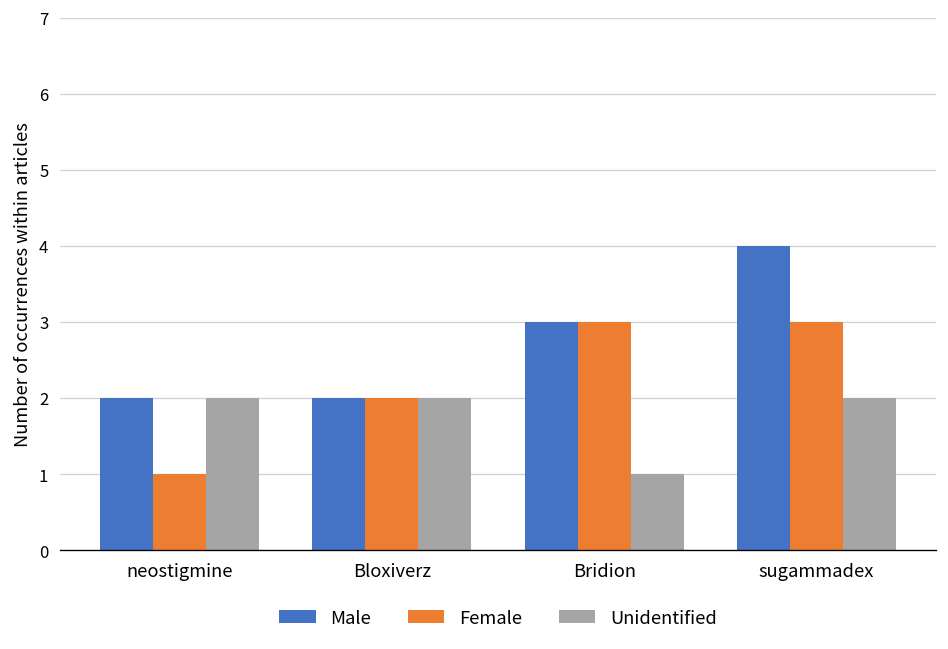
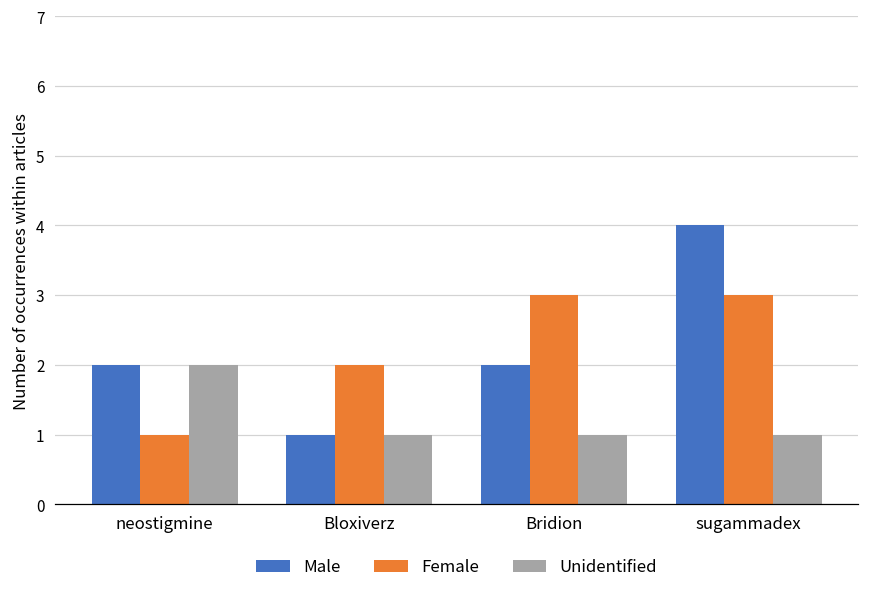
  {
    "Male": {
      "neostigmine": 2,
-     "Bloxiverz": 2,
-     "Bridion": 3,
+     "Bloxiverz": 1,
+     "Bridion": 2,
      "sugammadex": 4
    },
    "Female": {
      "neostigmine": 1,
      "Bloxiverz": 2,
      "Bridion": 3,
      "sugammadex": 3
    },
    "Unidentified": {
      "neostigmine": 2,
-     "Bloxiverz": 2,
+     "Bloxiverz": 1,
      "Bridion": 1,
-     "sugammadex": 2
+     "sugammadex": 1
    }
  }
